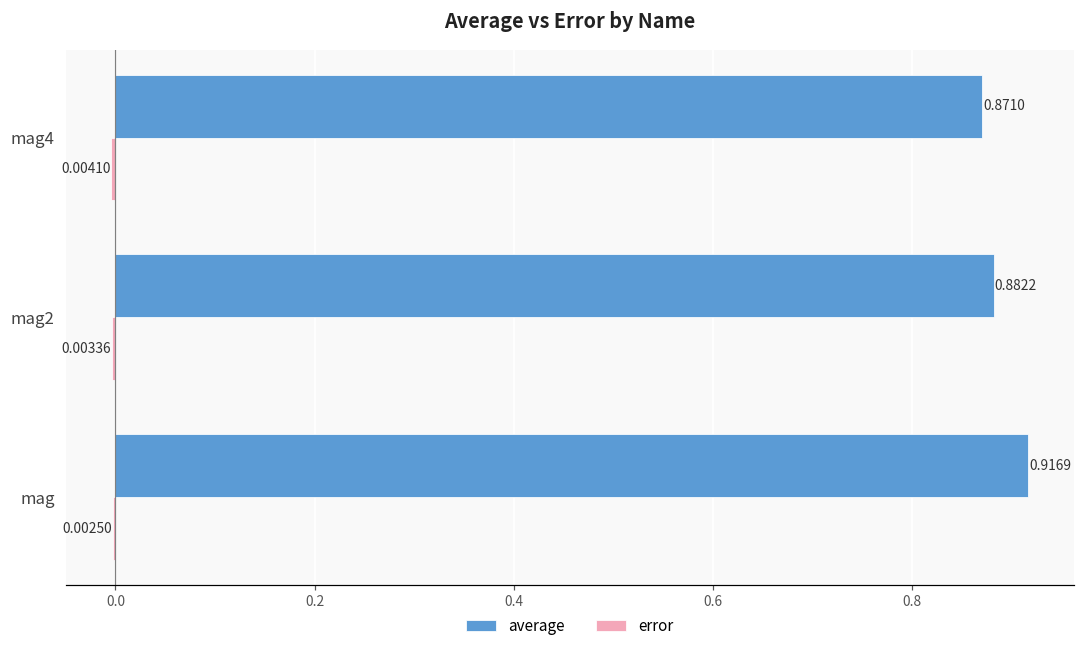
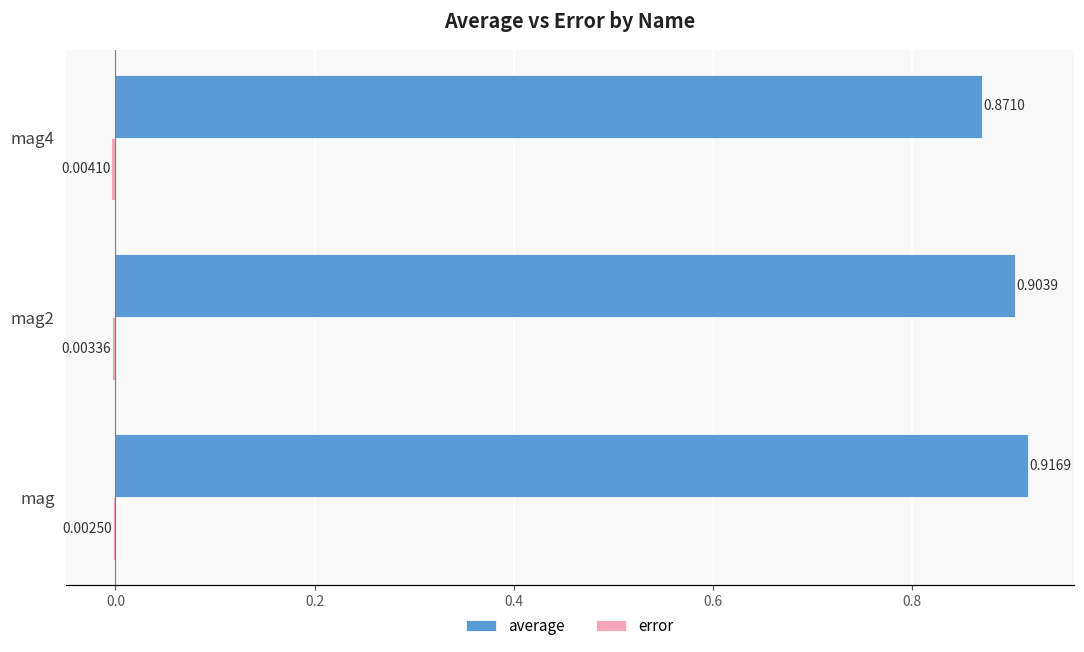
  {
    "average": {
      "mag4": 0.8710,
-     "mag2": 0.8822,
+     "mag2": 0.9039,
      "mag": 0.9169
    }
  }
